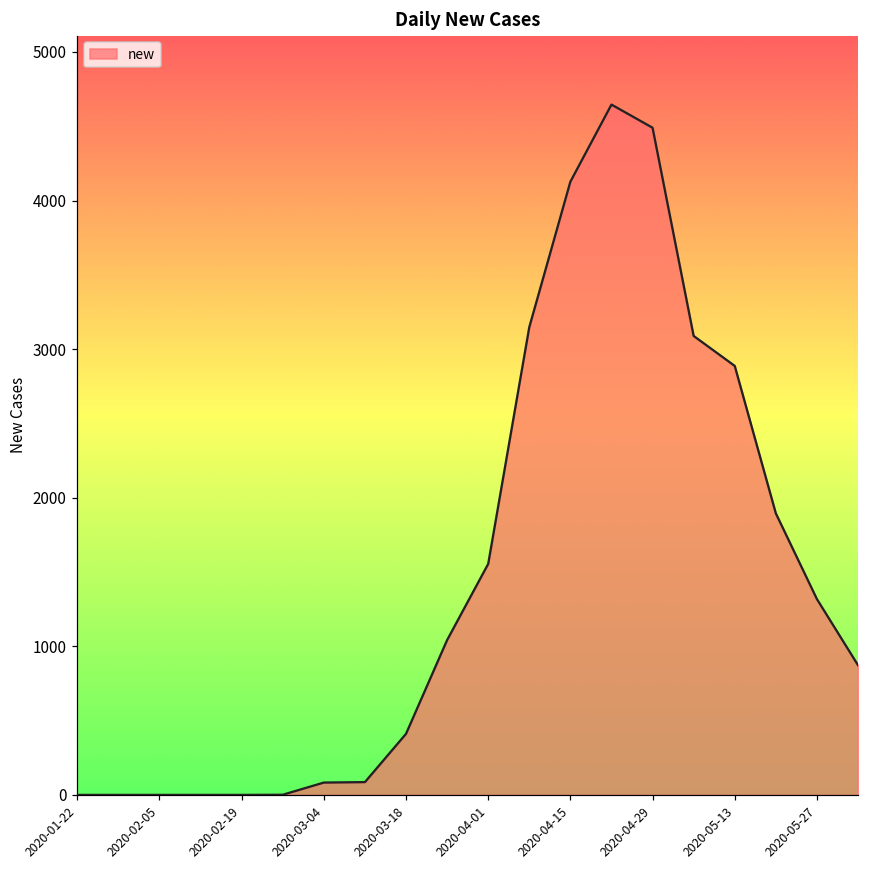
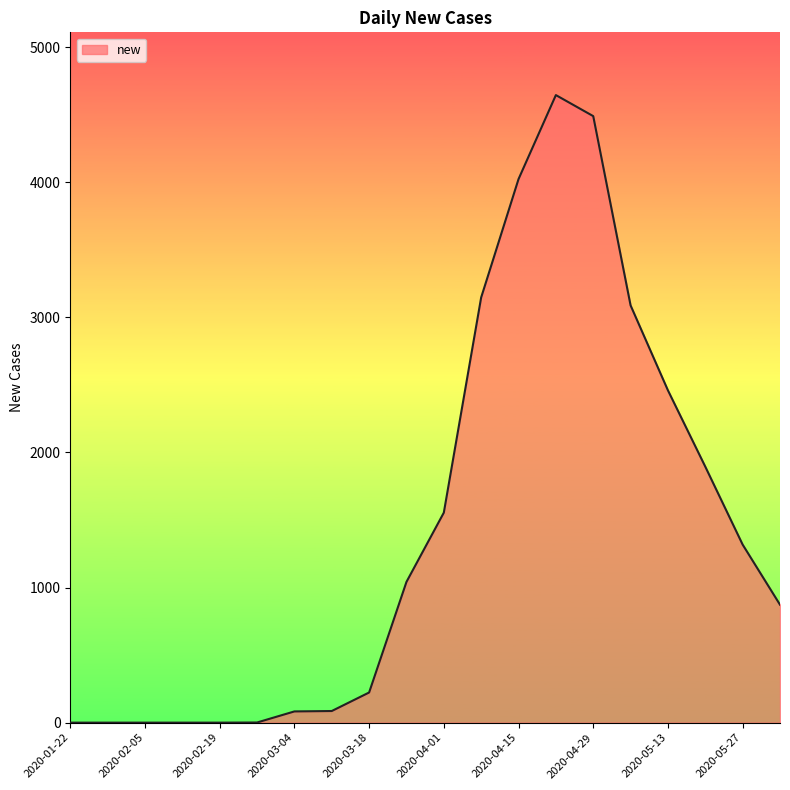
  {
    "2020-01-22": 0,
    "2020-02-05": 0,
    "2020-02-19": 0,
    "2020-03-04": 80,
-   "2020-03-18": 410,
+   "2020-03-18": 220,
    "2020-04-01": 1550,
-   "2020-04-15": 4130,
+   "2020-04-15": 4020,
    "2020-04-29": 4490,
-   "2020-05-13": 2890,
+   "2020-05-13": 2460,
    "2020-05-27": 1320
  }
